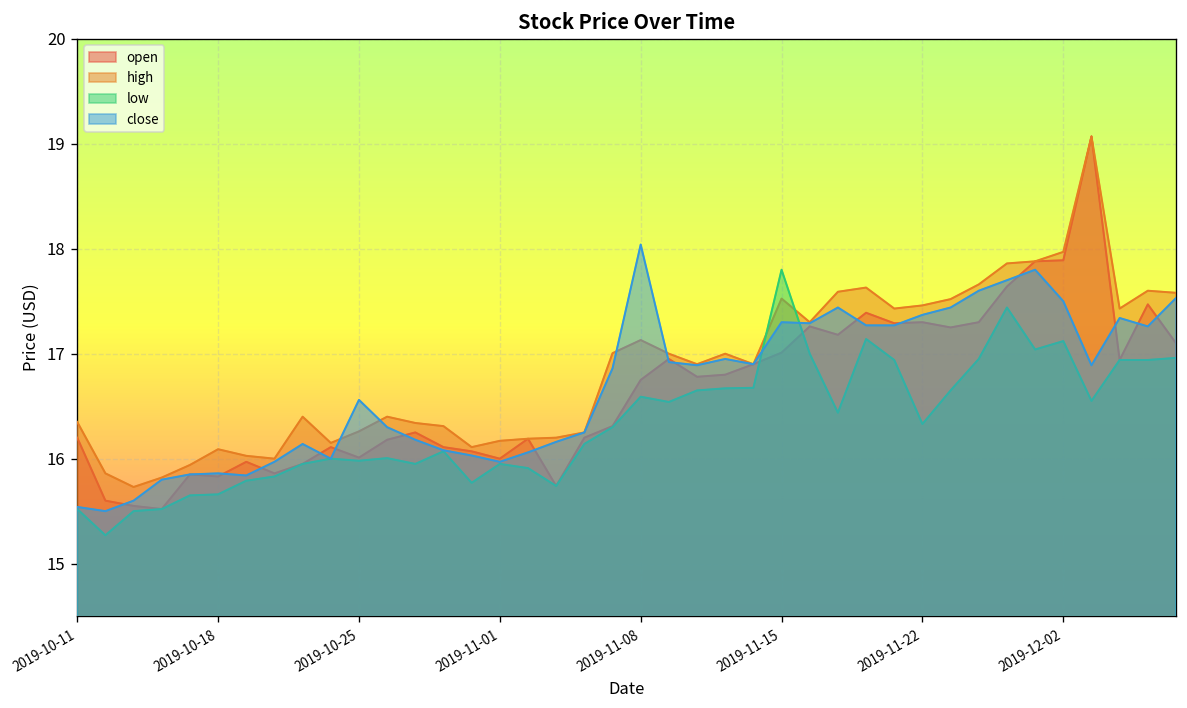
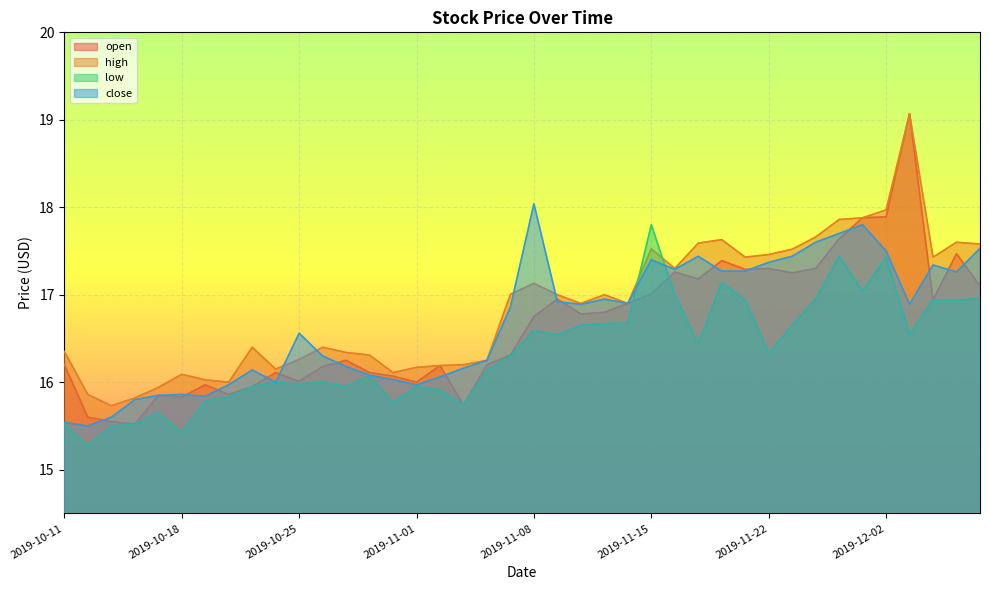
  {
    "low": {
-     "2019-10-18": 15.7,
+     "2019-10-18": 15.4,
      "2019-10-25": 16.0,
      "2019-11-08": 16.6,
      "2019-11-15": 17.8,
      "2019-11-22": 16.3,
-     "2019-12-02": 17.1
+     "2019-12-02": 17.4
    },
    "close": {
      "2019-10-18": 15.9,
      "2019-10-25": 16.6,
      "2019-11-08": 18.0,
-     "2019-11-15": 17.3,
+     "2019-11-15": 17.4,
      "2019-11-22": 17.4,
      "2019-12-02": 17.5
    }
  }
